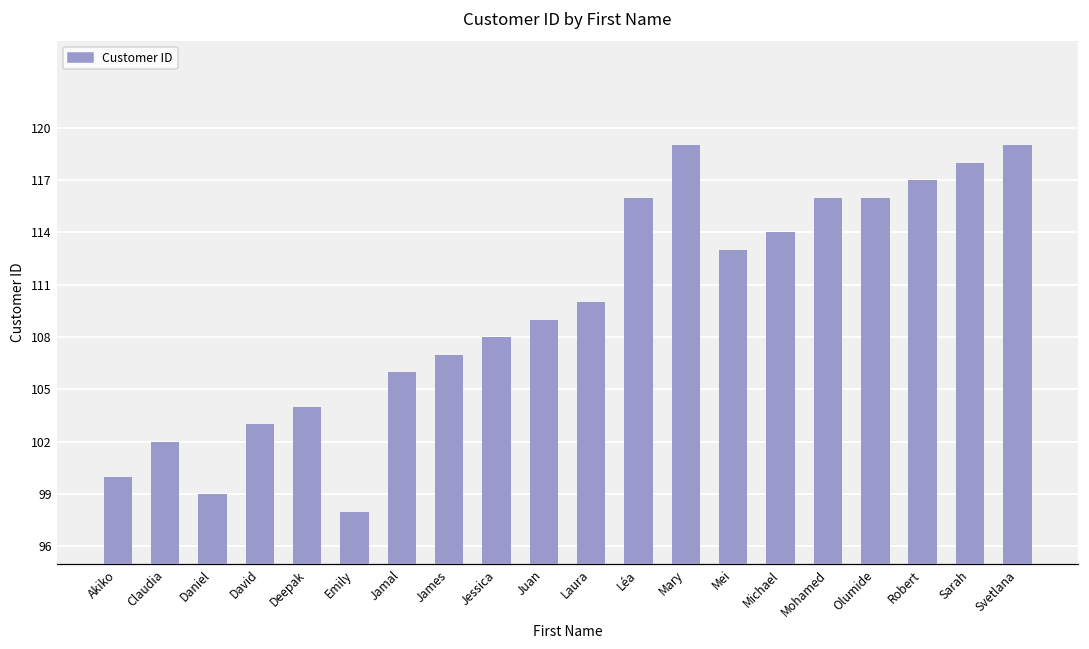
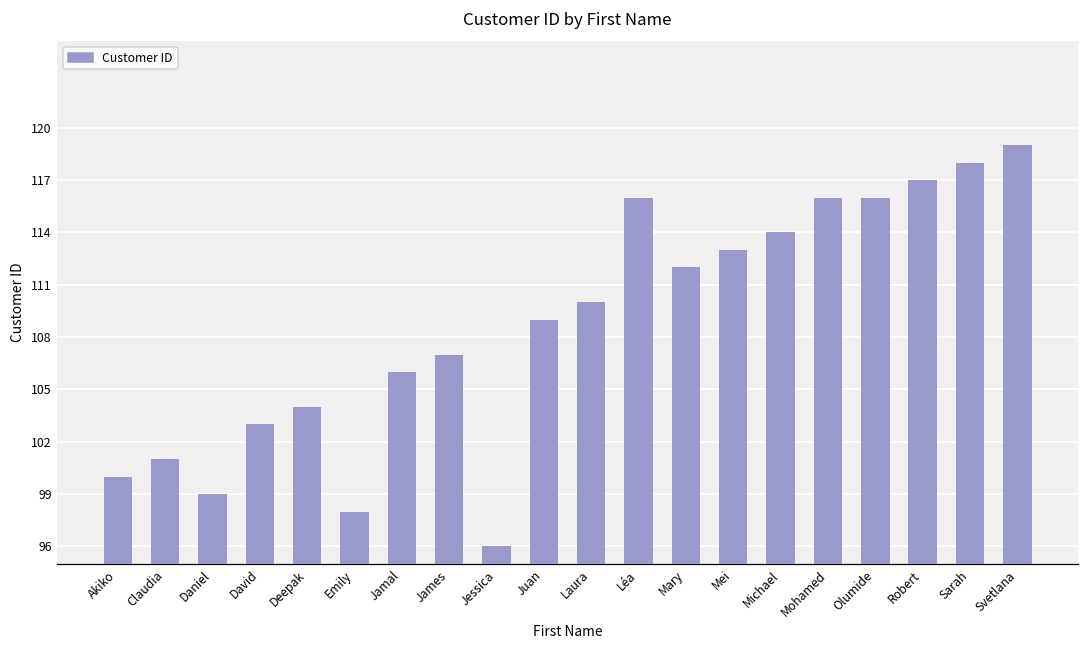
  {
    "Akiko": 100,
-   "Claudia": 102,
+   "Claudia": 101,
    "Daniel": 99,
    "David": 103,
    "Deepak": 104,
    "Emily": 98,
    "Jamal": 106,
    "James": 107,
-   "Jessica": 108,
+   "Jessica": 96,
    "Juan": 109,
    "Laura": 110,
    "Léa": 116,
-   "Mary": 119,
+   "Mary": 112,
    "Mei": 113,
    "Michael": 114,
    "Mohamed": 116,
    "Olumide": 116,
    "Robert": 117,
    "Sarah": 118,
    "Svetlana": 119
  }
